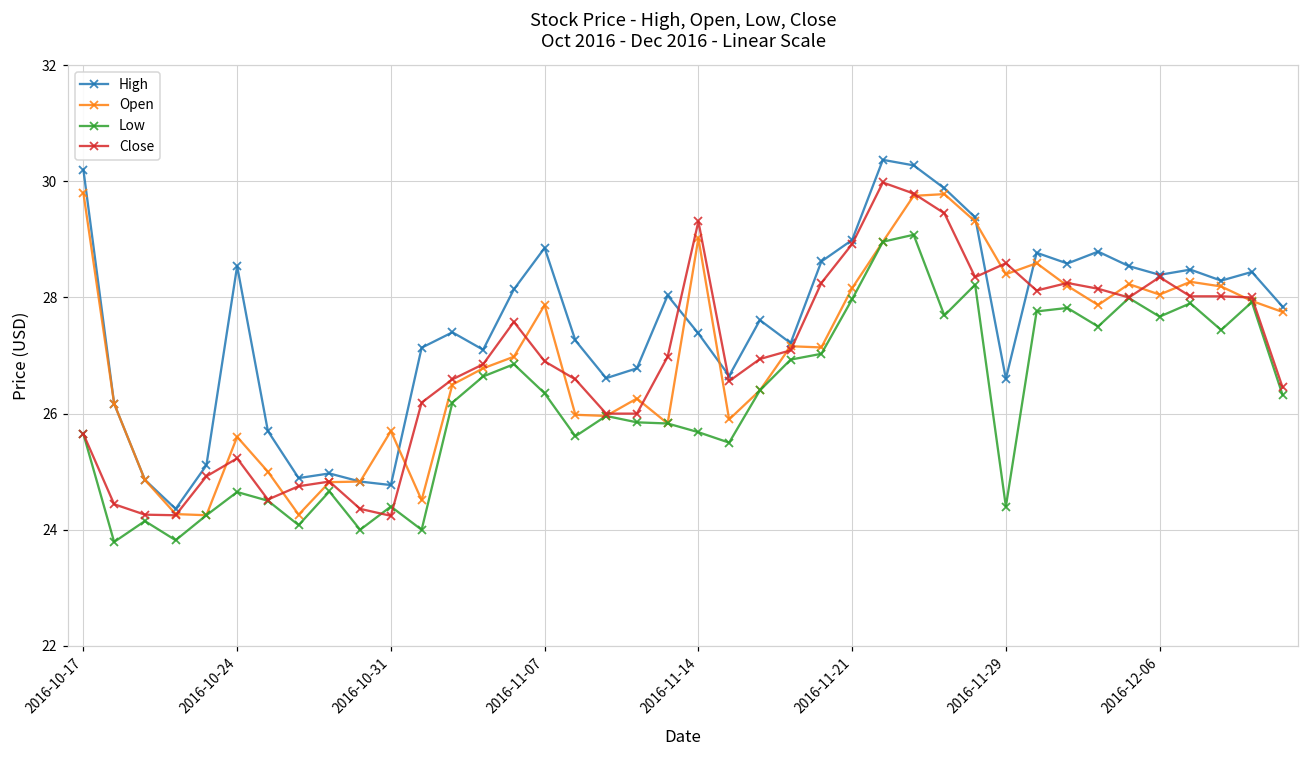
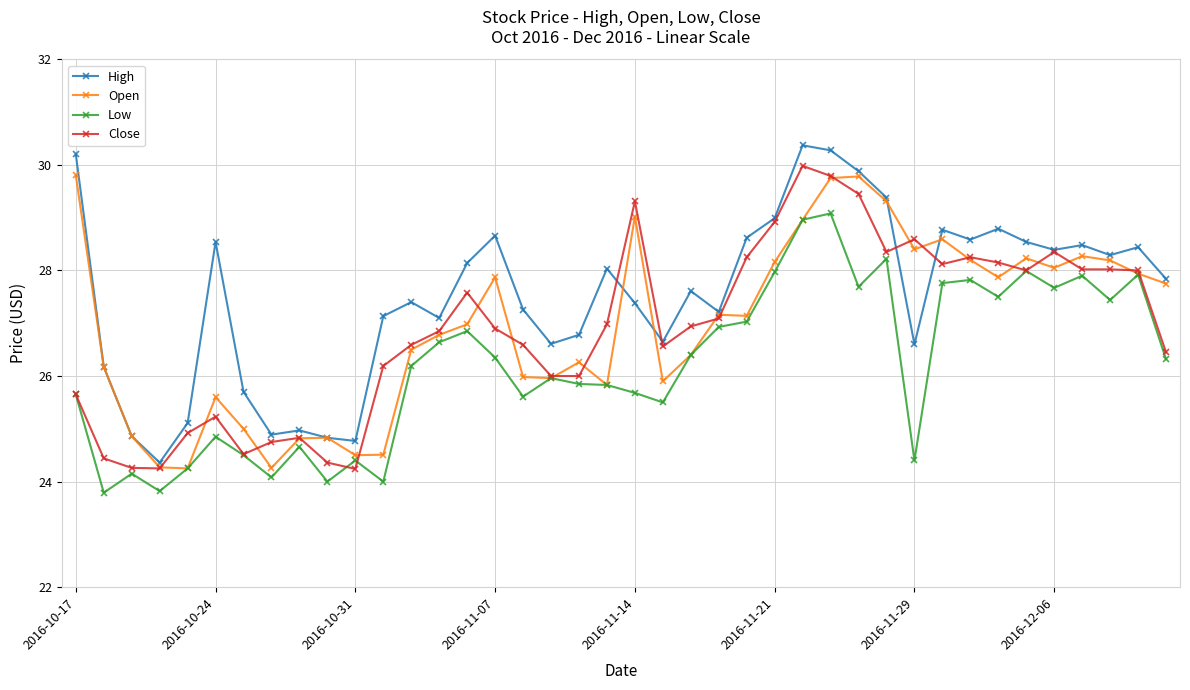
  {
    "High": {
      "2016-10-17": 30.2,
      "2016-10-24": 28.5,
      "2016-10-31": 24.8,
-     "2016-11-07": 28.9,
+     "2016-11-07": 28.7,
      "2016-11-14": 27.4,
      "2016-11-21": 29.0,
      "2016-11-29": 26.6
    },
    "Open": {
      "2016-10-17": 29.8,
      "2016-10-24": 25.6,
-     "2016-10-31": 25.7,
+     "2016-10-31": 24.5,
      "2016-11-07": 27.9,
      "2016-11-14": 29.0,
      "2016-11-21": 28.2,
      "2016-11-29": 28.4,
      "2016-12-06": 28.1
    },
    "Low": {
-     "2016-10-24": 24.7,
+     "2016-10-24": 24.9,
      "2016-10-31": 24.4,
      "2016-11-07": 26.4,
      "2016-11-14": 25.7,
      "2016-11-21": 28.0,
      "2016-11-29": 24.4,
      "2016-12-06": 27.7
    },
    "Close": {
      "2016-10-24": 25.2,
      "2016-10-31": 24.2,
      "2016-11-07": 26.9,
      "2016-11-14": 29.3,
      "2016-11-21": 28.9,
      "2016-11-29": 28.6
    }
  }
